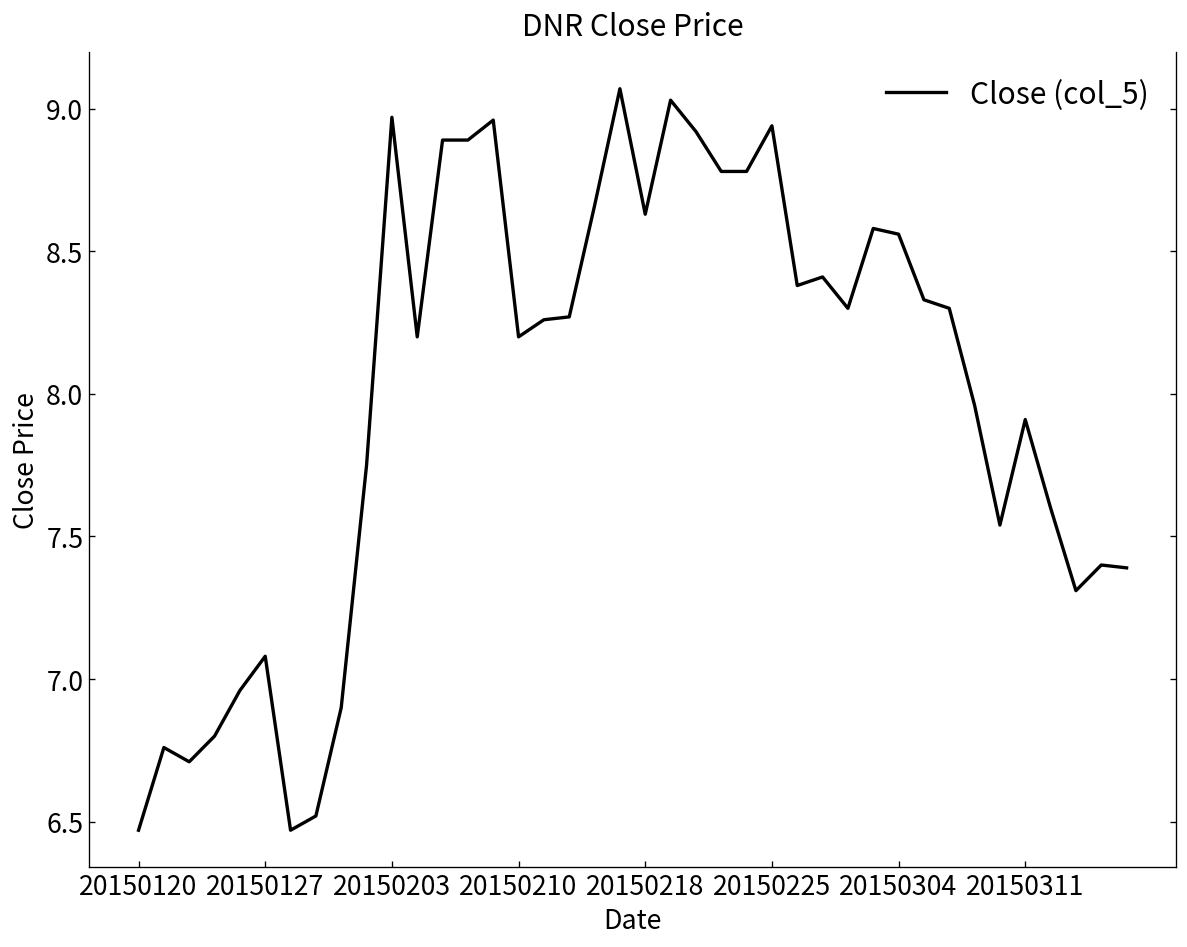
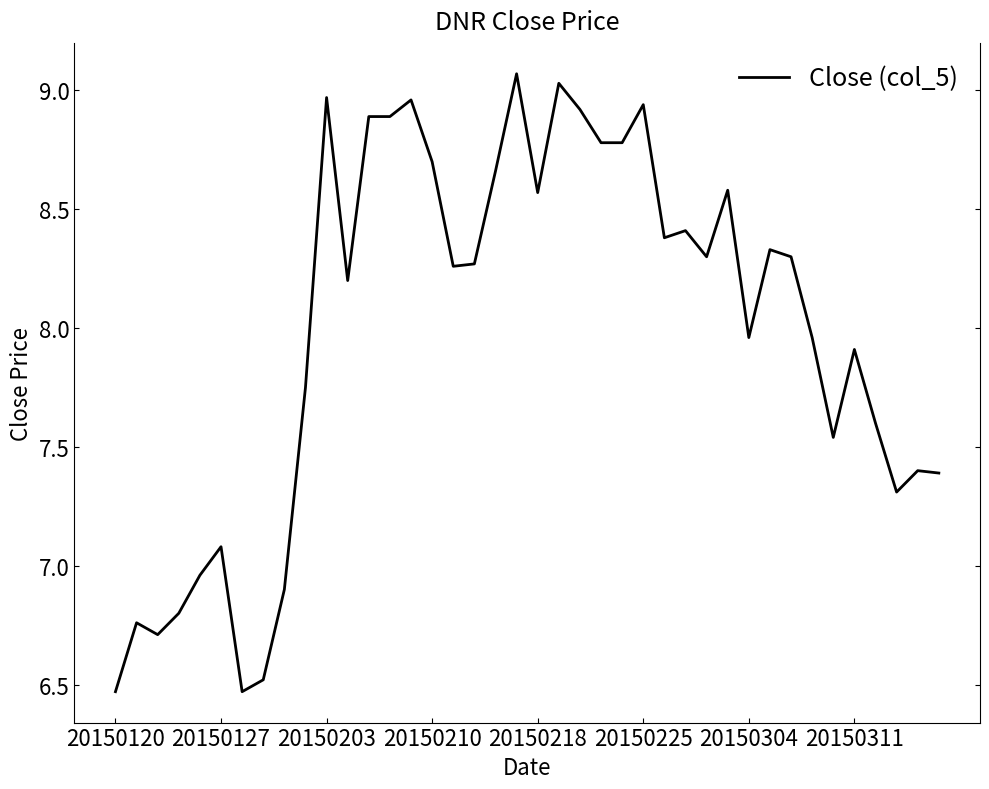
  {
    "20150120": 6.47,
    "20150127": 7.08,
    "20150203": 8.97,
-   "20150210": 8.2,
-   "20150218": 8.63,
+   "20150210": 8.7,
+   "20150218": 8.57,
    "20150225": 8.94,
-   "20150304": 8.56,
+   "20150304": 7.96,
    "20150311": 7.91
  }
